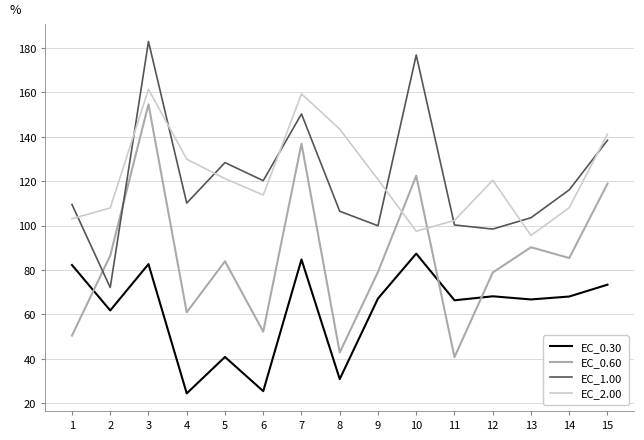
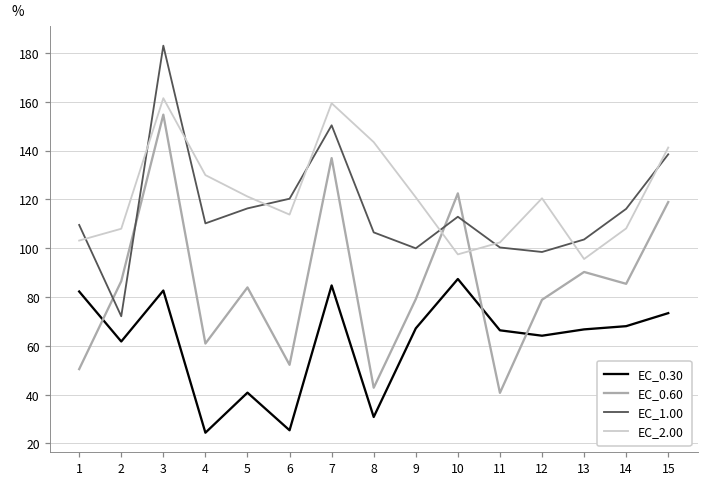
  {
    "EC_0.30": {
      "1": 82,
      "2": 62,
      "3": 83,
      "4": 24,
      "5": 41,
      "6": 25,
      "7": 85,
      "8": 31,
      "9": 67,
      "10": 87,
      "11": 66,
-     "12": 68,
+     "12": 64,
      "13": 67,
      "14": 68,
      "15": 73
    },
    "EC_1.00": {
      "1": 110,
      "2": 72,
      "3": 183,
      "4": 110,
-     "5": 128,
+     "5": 116,
      "6": 120,
      "7": 150,
      "8": 106,
      "9": 100,
-     "10": 177,
+     "10": 113,
      "11": 100,
      "12": 98,
      "13": 104,
      "14": 116,
      "15": 138
    }
  }
